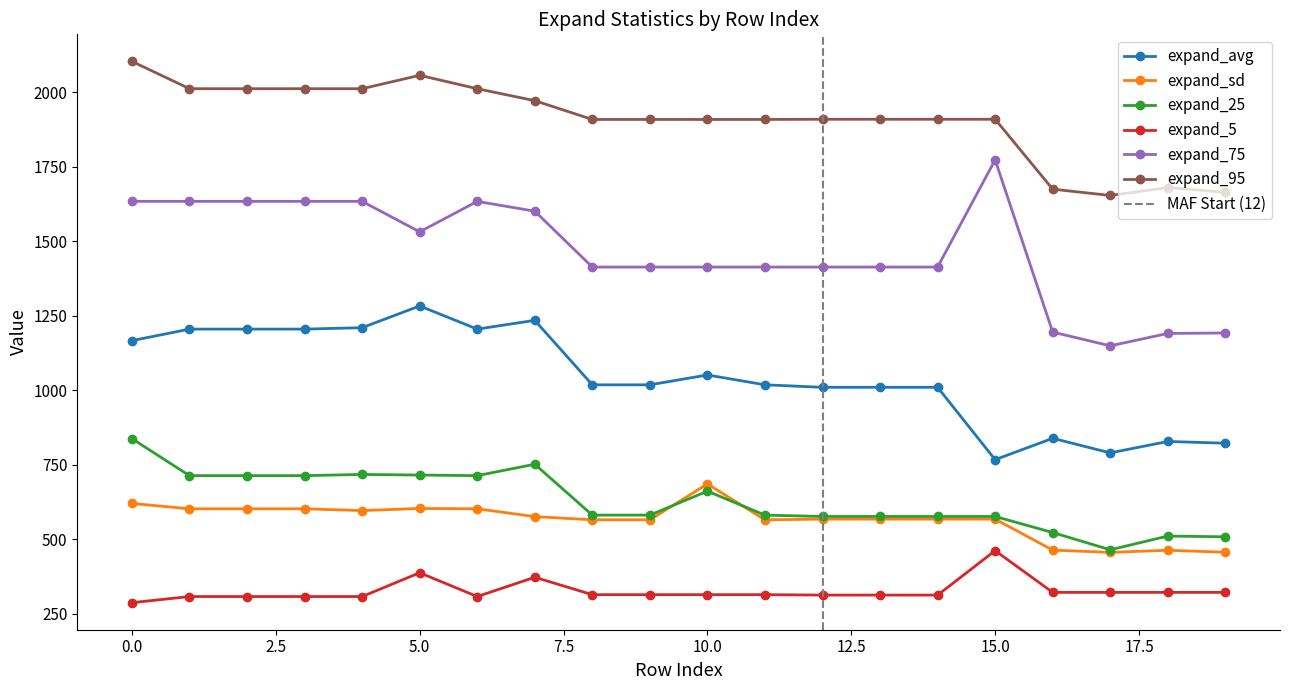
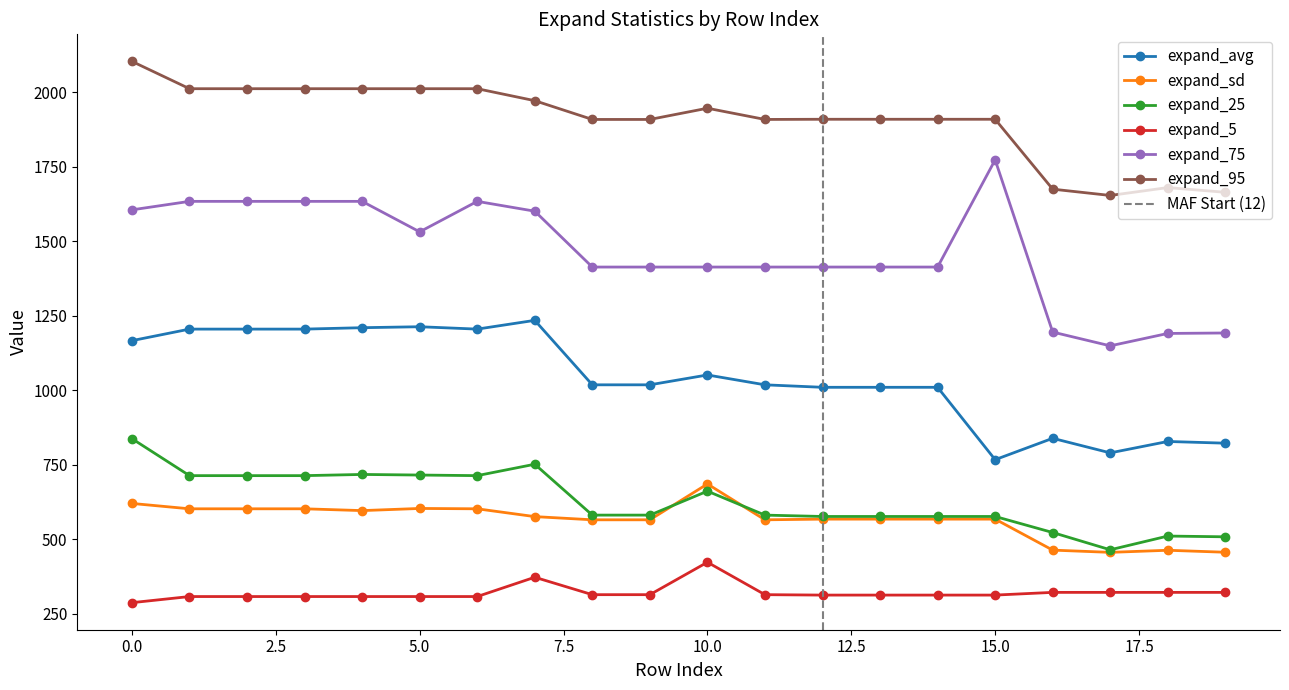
  {
    "expand_avg": {
      "0.0": 1170,
-     "5.0": 1280,
+     "5.0": 1210,
      "10.0": 1050,
      "15.0": 770
    },
    "expand_sd": {
      "0.0": 620,
      "5.0": 600,
      "10.0": 690,
      "15.0": 570
    },
    "expand_25": {
      "0.0": 840,
      "5.0": 720,
      "10.0": 660,
      "15.0": 580
    },
    "expand_5": {
      "0.0": 290,
-     "5.0": 390,
-     "10.0": 310,
-     "15.0": 460
+     "5.0": 310,
+     "10.0": 420,
+     "15.0": 310
    },
    "expand_75": {
-     "0.0": 1630,
+     "0.0": 1610,
      "5.0": 1530,
      "10.0": 1410,
      "15.0": 1770
    },
    "expand_95": {
      "0.0": 2100,
-     "5.0": 2060,
-     "10.0": 1910,
+     "5.0": 2010,
+     "10.0": 1950,
      "15.0": 1910
    }
  }
